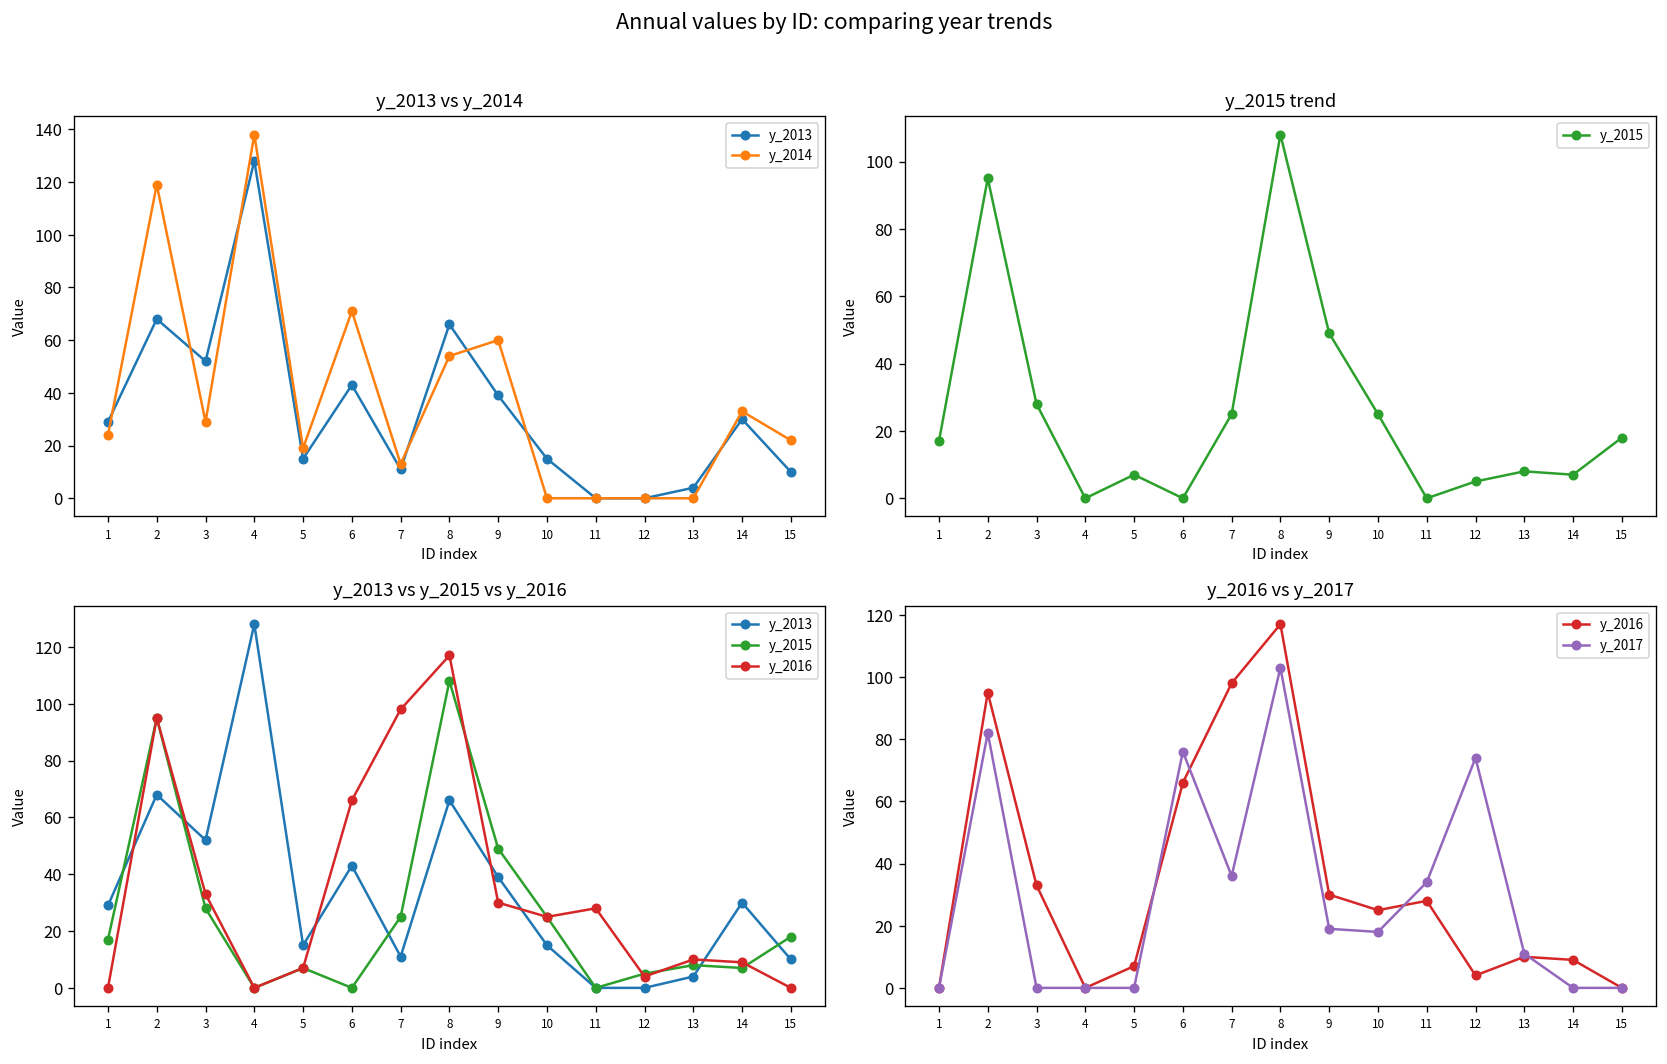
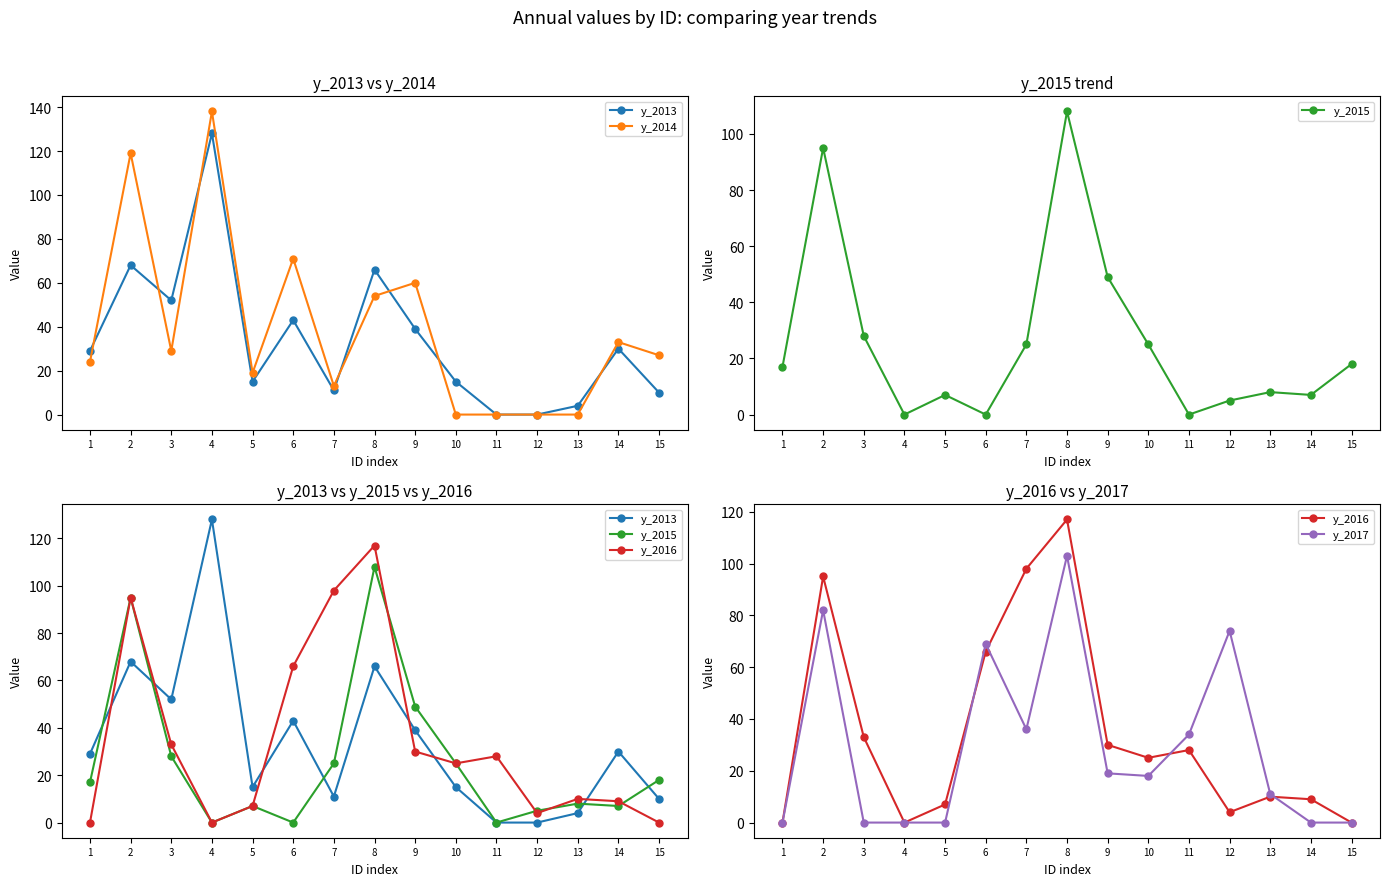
  {
    "y_2013 vs y_2014": {
      "y_2013": {
        "1": 29,
        "2": 68,
        "3": 52,
        "4": 128,
        "5": 15,
        "6": 43,
        "7": 11,
        "8": 66,
        "9": 39,
        "10": 15,
        "13": 4,
        "14": 30,
        "15": 10
      },
      "y_2014": {
        "1": 24,
        "2": 119,
        "3": 29,
        "4": 138,
        "5": 19,
        "6": 71,
        "7": 13,
        "8": 54,
        "9": 60,
        "10": 0,
        "13": 0,
        "14": 33,
-       "15": 22
+       "15": 27
      }
    },
    "y_2015 trend": {
      "1": 17,
      "2": 95,
      "3": 28,
      "4": 0,
      "5": 7,
      "6": 0,
      "7": 25,
      "8": 108,
      "9": 49,
      "10": 25,
      "11": 0,
      "12": 5,
      "13": 8,
      "14": 7,
      "15": 18
    },
    "y_2013 vs y_2015 vs y_2016": {
      "y_2013": {
        "1": 29,
        "2": 68,
        "3": 52,
        "4": 128,
        "5": 15,
        "6": 43,
        "7": 11,
        "8": 66,
        "9": 39,
        "10": 15,
        "12": 0,
        "13": 4,
        "14": 30,
        "15": 10
      },
      "y_2015": {
        "1": 17,
        "3": 28,
        "6": 0,
        "7": 25,
        "8": 108,
        "9": 49,
        "13": 8,
        "14": 7,
        "15": 18
      },
      "y_2016": {
        "1": 0,
        "3": 33,
        "6": 66,
        "7": 98,
        "8": 117,
        "9": 30,
        "11": 28,
        "13": 10,
        "14": 9,
        "15": 0
      }
    },
    "y_2016 vs y_2017": {
      "y_2016": {
        "2": 95,
        "3": 33,
        "5": 7,
        "6": 66,
        "7": 98,
        "8": 117,
        "9": 30,
        "10": 25,
        "11": 28,
        "12": 4,
        "13": 10,
        "14": 9
      },
      "y_2017": {
        "2": 82,
        "3": 0,
        "5": 0,
-       "6": 76,
+       "6": 69,
        "7": 36,
        "8": 103,
        "9": 19,
        "10": 18,
        "11": 34,
        "12": 74,
        "13": 11,
        "14": 0
      }
    }
  }
